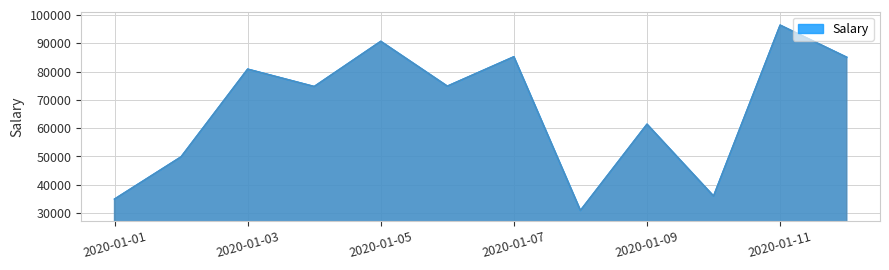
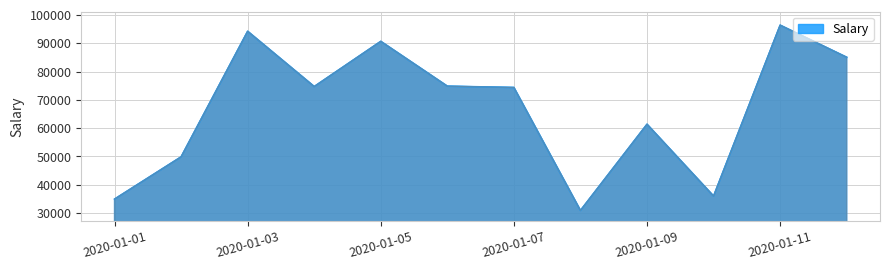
  {
    "2020-01-01": 35000,
-   "2020-01-03": 81000,
+   "2020-01-03": 94000,
    "2020-01-05": 91000,
-   "2020-01-07": 85000,
+   "2020-01-07": 74000,
    "2020-01-09": 61000,
    "2020-01-11": 96000
  }
